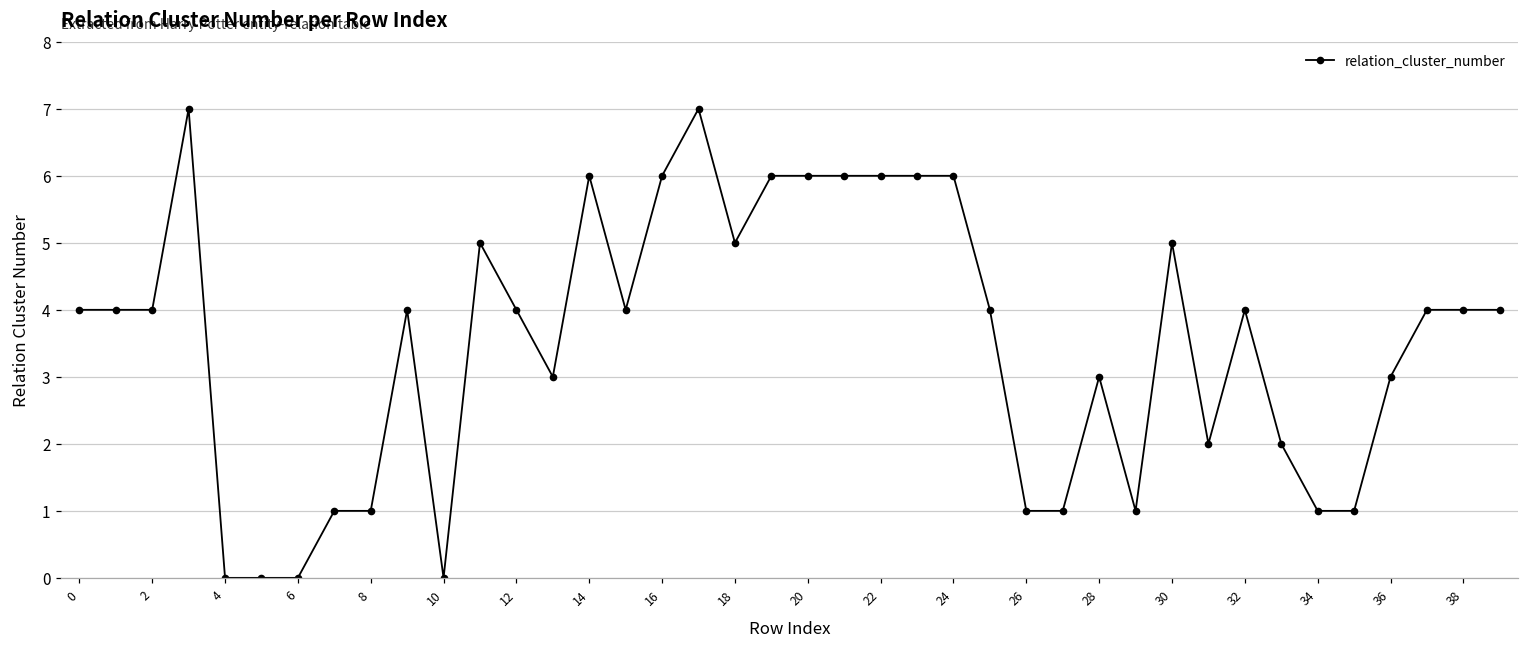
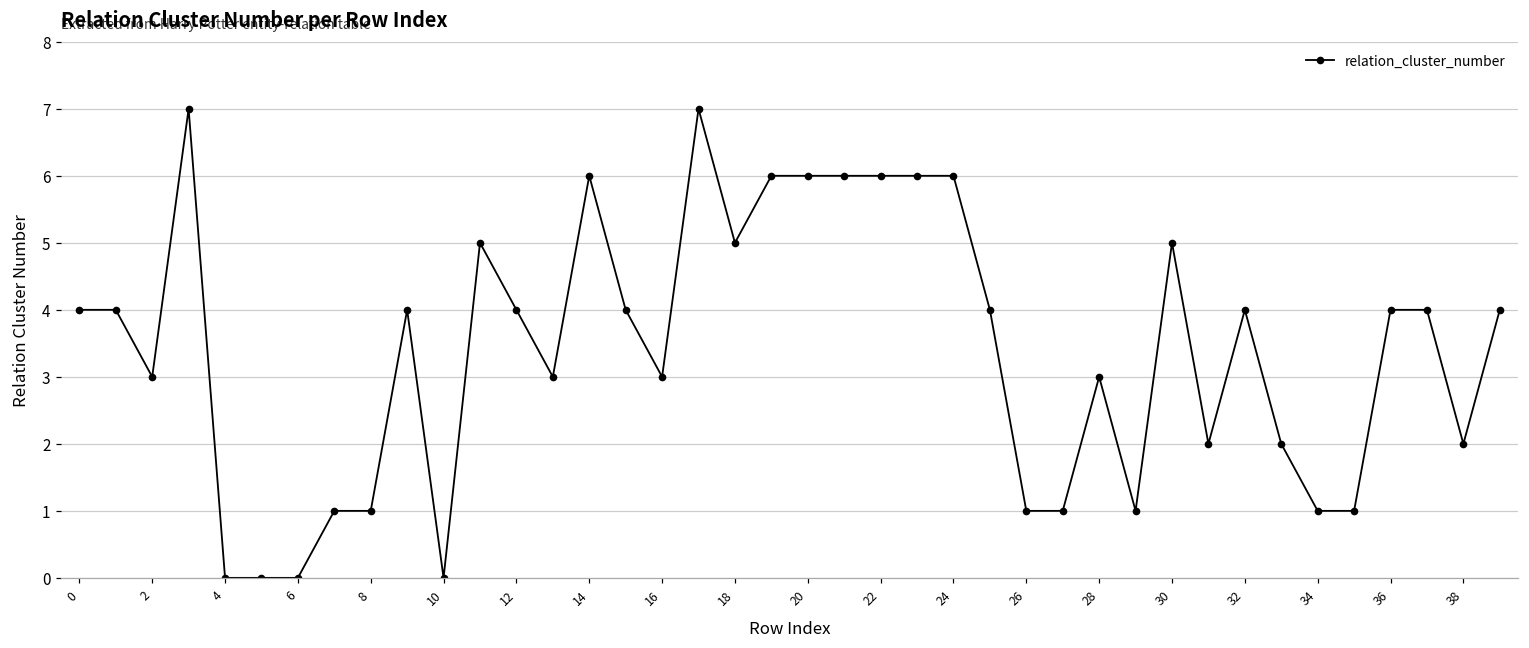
  {
    "0": 4,
-   "2": 4,
+   "2": 3,
    "4": 0,
    "6": 0,
    "8": 1,
    "10": 0,
    "12": 4,
    "14": 6,
-   "16": 6,
+   "16": 3,
    "18": 5,
    "20": 6,
    "22": 6,
    "24": 6,
    "26": 1,
    "28": 3,
    "30": 5,
    "32": 4,
    "34": 1,
-   "36": 3,
-   "38": 4
+   "36": 4,
+   "38": 2
  }
